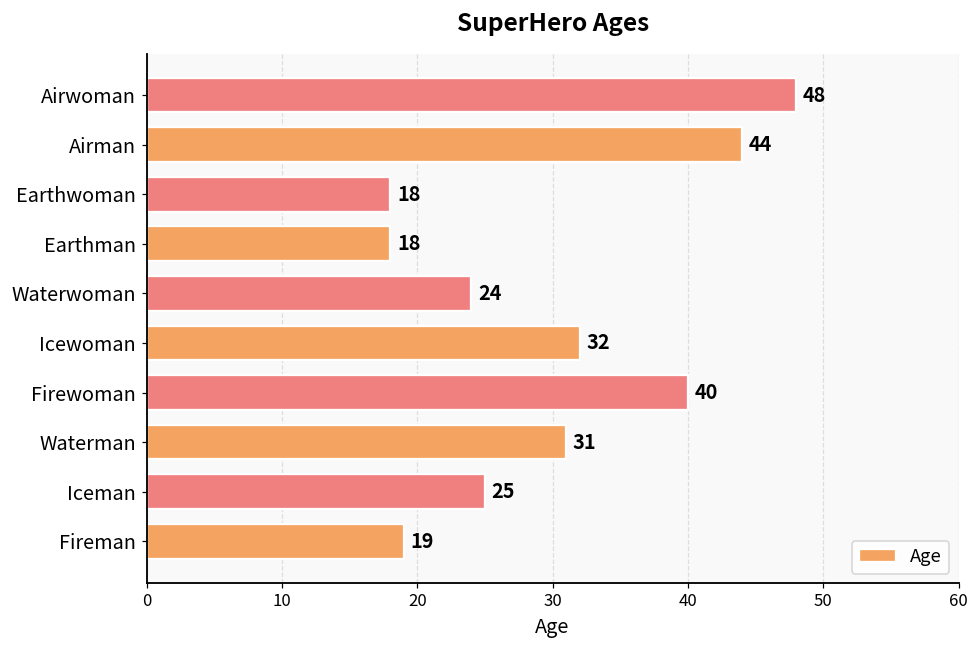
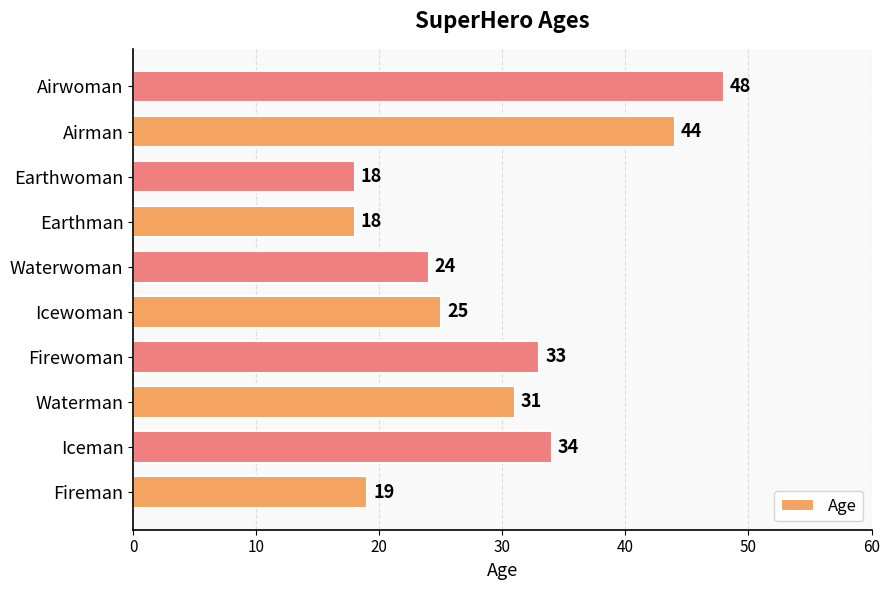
  {
    "Airwoman": 48,
    "Airman": 44,
    "Earthwoman": 18,
    "Earthman": 18,
    "Waterwoman": 24,
-   "Icewoman": 32,
-   "Firewoman": 40,
+   "Icewoman": 25,
+   "Firewoman": 33,
    "Waterman": 31,
-   "Iceman": 25,
+   "Iceman": 34,
    "Fireman": 19
  }
